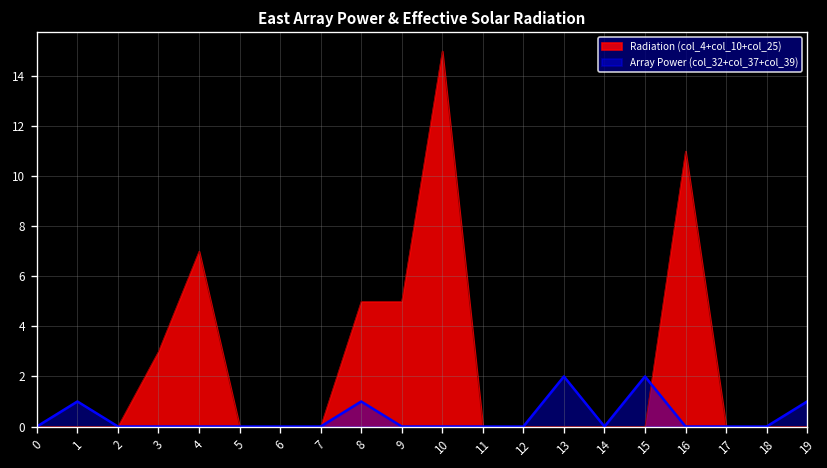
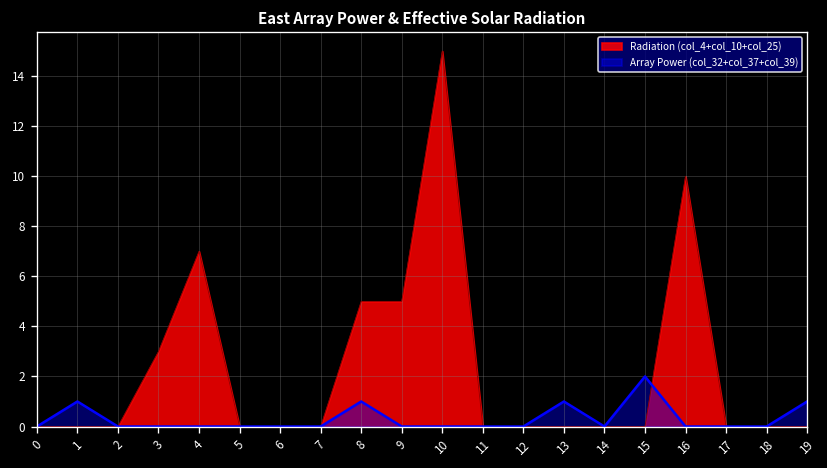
  {
    "Radiation (col_4+col_10+col_25)": {
      "1": 0,
      "3": 3,
      "4": 7,
      "8": 5,
      "9": 5,
      "10": 15,
      "13": 0,
      "15": 0,
-     "16": 11,
+     "16": 10,
      "19": 0
    },
    "Array Power (col_32+col_37+col_39)": {
      "1": 1,
      "3": 0,
      "4": 0,
      "8": 1,
      "9": 0,
      "10": 0,
-     "13": 2,
+     "13": 1,
      "15": 2,
      "16": 0,
      "19": 1
    }
  }
